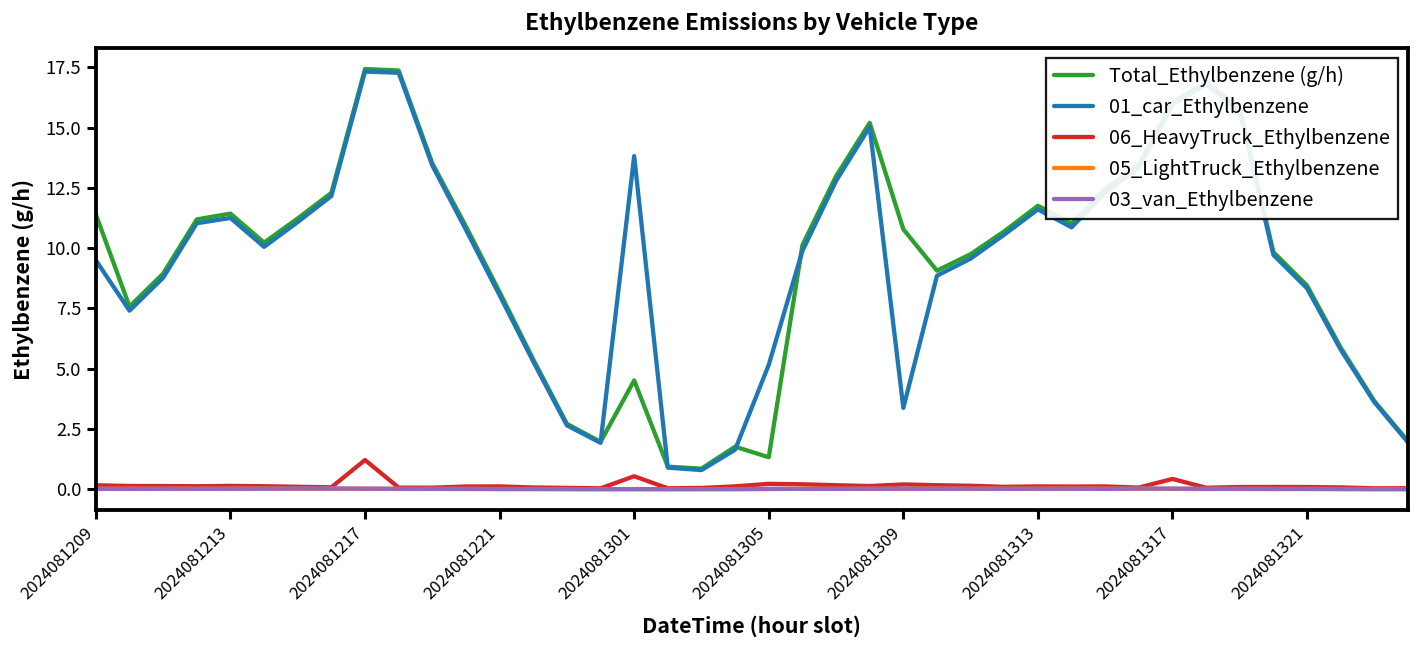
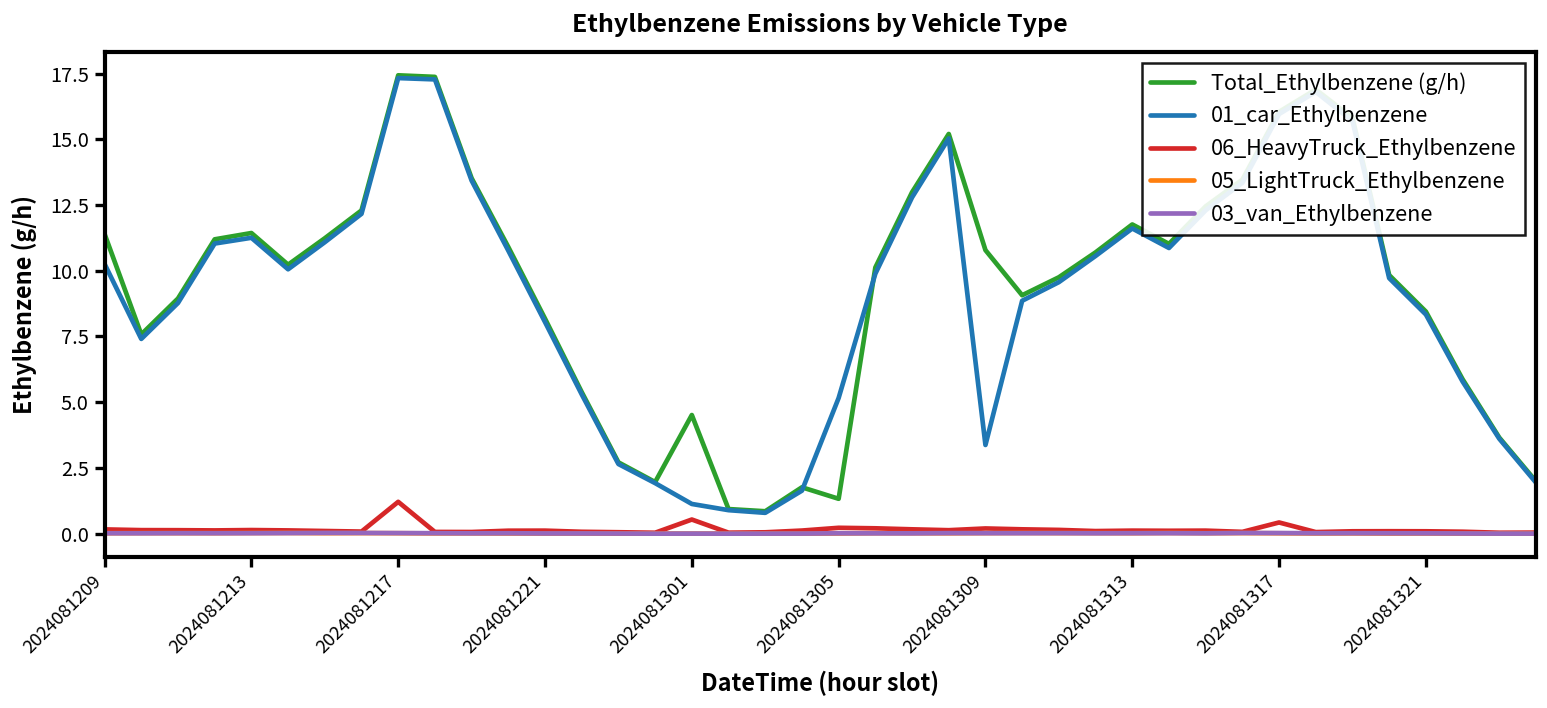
  {
    "Total_Ethylbenzene (g/h)": {
      "2024081209": 11.4,
      "2024081213": 11.4,
      "2024081221": 8.2,
      "2024081301": 4.5,
      "2024081305": 1.3,
      "2024081309": 10.8,
      "2024081313": 11.8
    },
    "01_car_Ethylbenzene": {
-     "2024081209": 9.5,
+     "2024081209": 10.3,
      "2024081213": 11.3,
      "2024081221": 8.0,
-     "2024081301": 13.8,
+     "2024081301": 1.1,
      "2024081305": 5.2,
      "2024081309": 3.4,
      "2024081313": 11.6
    },
    "06_HeavyTruck_Ethylbenzene": {
      "2024081209": 0.2,
      "2024081217": 1.2,
      "2024081301": 0.5,
      "2024081305": 0.2,
      "2024081309": 0.2,
      "2024081317": 0.4
    }
  }
